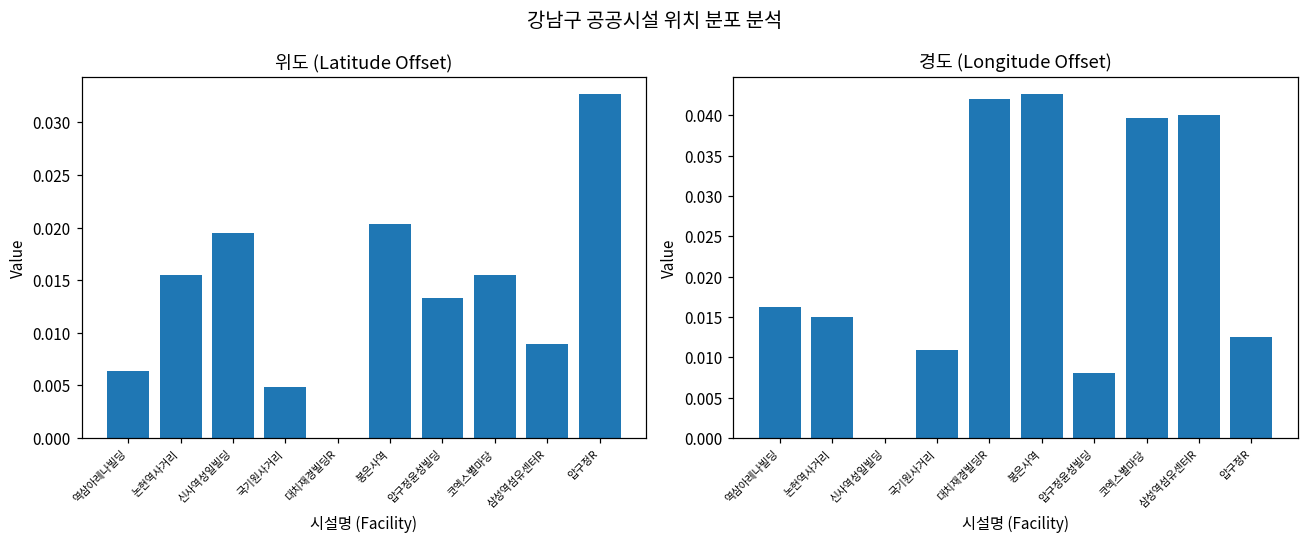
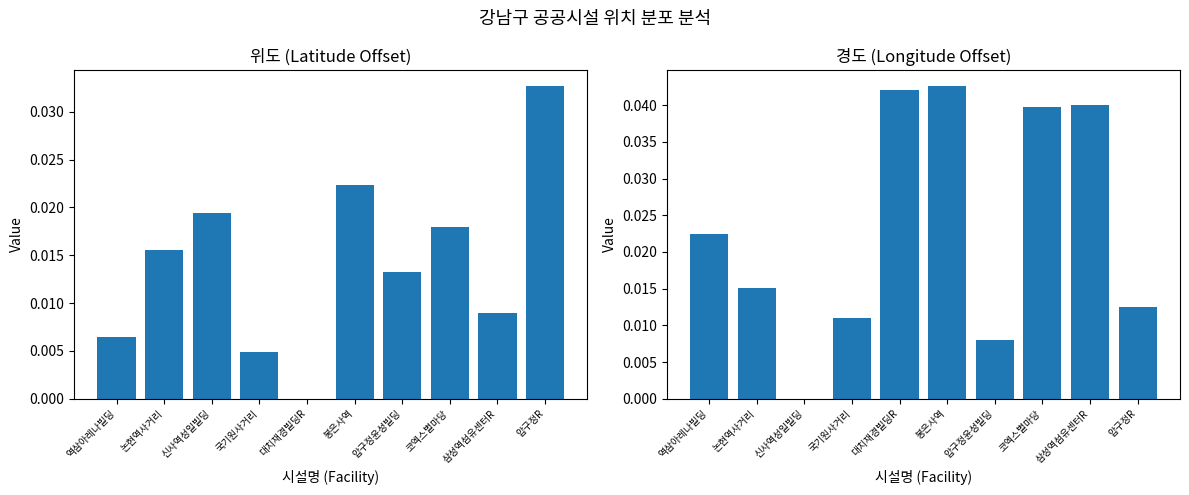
  {
    "위도 (Latitude Offset)": {
      "역삼아레나빌딩": 0.006,
      "논현역사거리": 0.016,
      "신사역성일빌딩": 0.019,
      "국기원사거리": 0.005,
      "대치재경빌딩R": 0.000,
-     "봉은사역": 0.020,
+     "봉은사역": 0.022,
      "압구정윤성빌딩": 0.013,
-     "코엑스별마당": 0.015,
+     "코엑스별마당": 0.018,
      "삼성역섬유센터R": 0.009,
      "압구정R": 0.033
    },
    "경도 (Longitude Offset)": {
-     "역삼아레나빌딩": 0.016,
+     "역삼아레나빌딩": 0.023,
      "논현역사거리": 0.015,
      "신사역성일빌딩": 0.000,
      "국기원사거리": 0.011,
      "대치재경빌딩R": 0.042,
      "봉은사역": 0.043,
      "압구정윤성빌딩": 0.008,
      "코엑스별마당": 0.040,
      "삼성역섬유센터R": 0.040,
      "압구정R": 0.012
    }
  }
